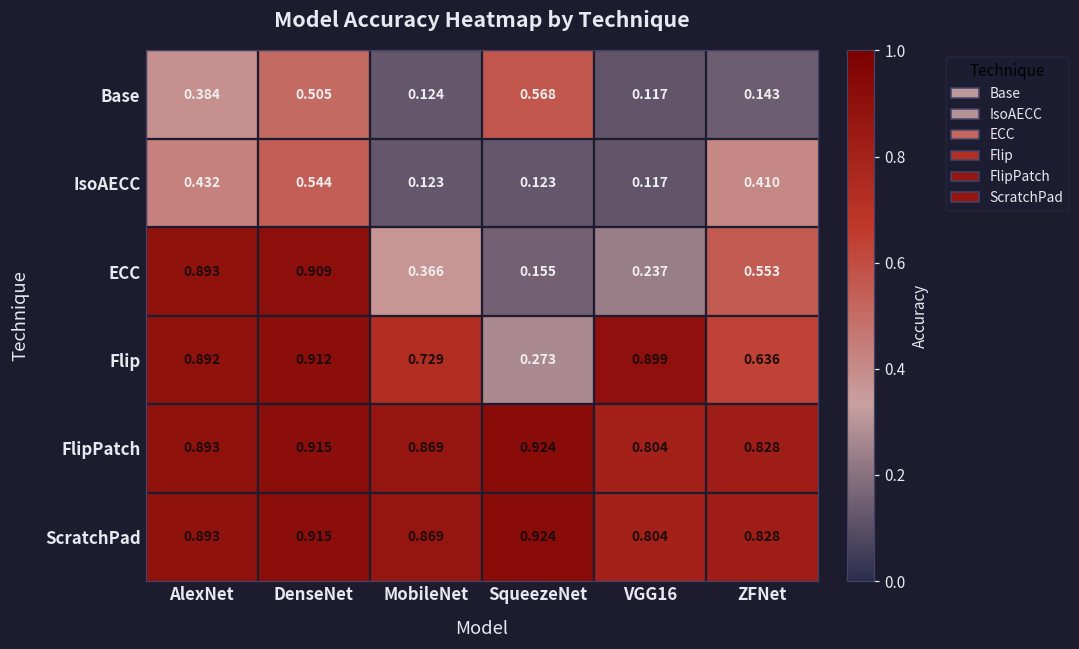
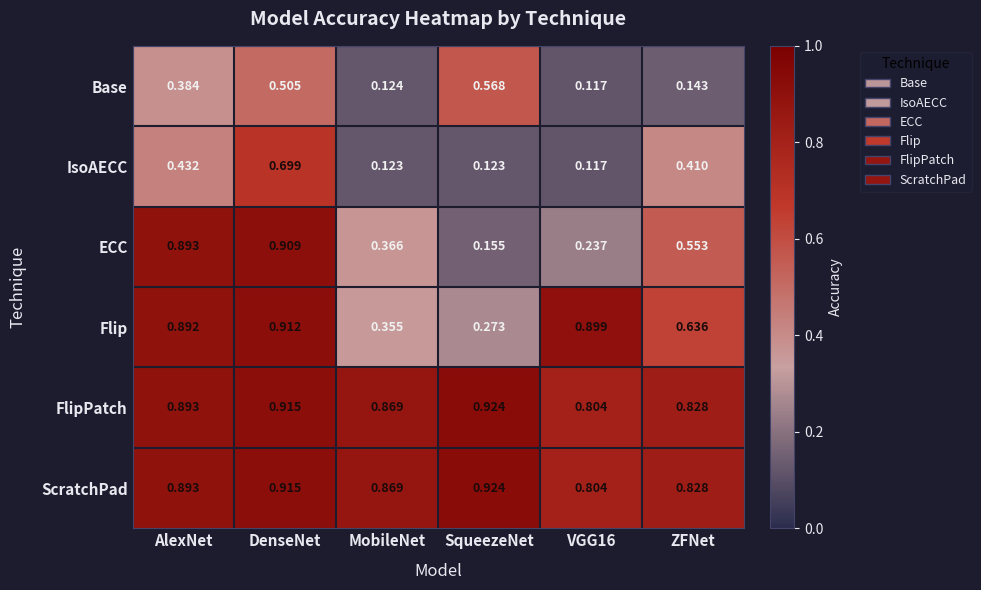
  {
    "Base": {
      "AlexNet": 0.384,
      "DenseNet": 0.505,
      "MobileNet": 0.124,
      "SqueezeNet": 0.568,
      "VGG16": 0.117,
      "ZFNet": 0.143
    },
    "IsoAECC": {
      "AlexNet": 0.432,
-     "DenseNet": 0.544,
+     "DenseNet": 0.699,
      "MobileNet": 0.123,
      "SqueezeNet": 0.123,
      "VGG16": 0.117,
      "ZFNet": 0.410
    },
    "ECC": {
      "AlexNet": 0.893,
      "DenseNet": 0.909,
      "MobileNet": 0.366,
      "SqueezeNet": 0.155,
      "VGG16": 0.237,
      "ZFNet": 0.553
    },
    "Flip": {
      "AlexNet": 0.892,
      "DenseNet": 0.912,
-     "MobileNet": 0.729,
+     "MobileNet": 0.355,
      "SqueezeNet": 0.273,
      "VGG16": 0.899,
      "ZFNet": 0.636
    },
    "FlipPatch": {
      "AlexNet": 0.893,
      "DenseNet": 0.915,
      "MobileNet": 0.869,
      "SqueezeNet": 0.924,
      "VGG16": 0.804,
      "ZFNet": 0.828
    },
    "ScratchPad": {
      "AlexNet": 0.893,
      "DenseNet": 0.915,
      "MobileNet": 0.869,
      "SqueezeNet": 0.924,
      "VGG16": 0.804,
      "ZFNet": 0.828
    }
  }
